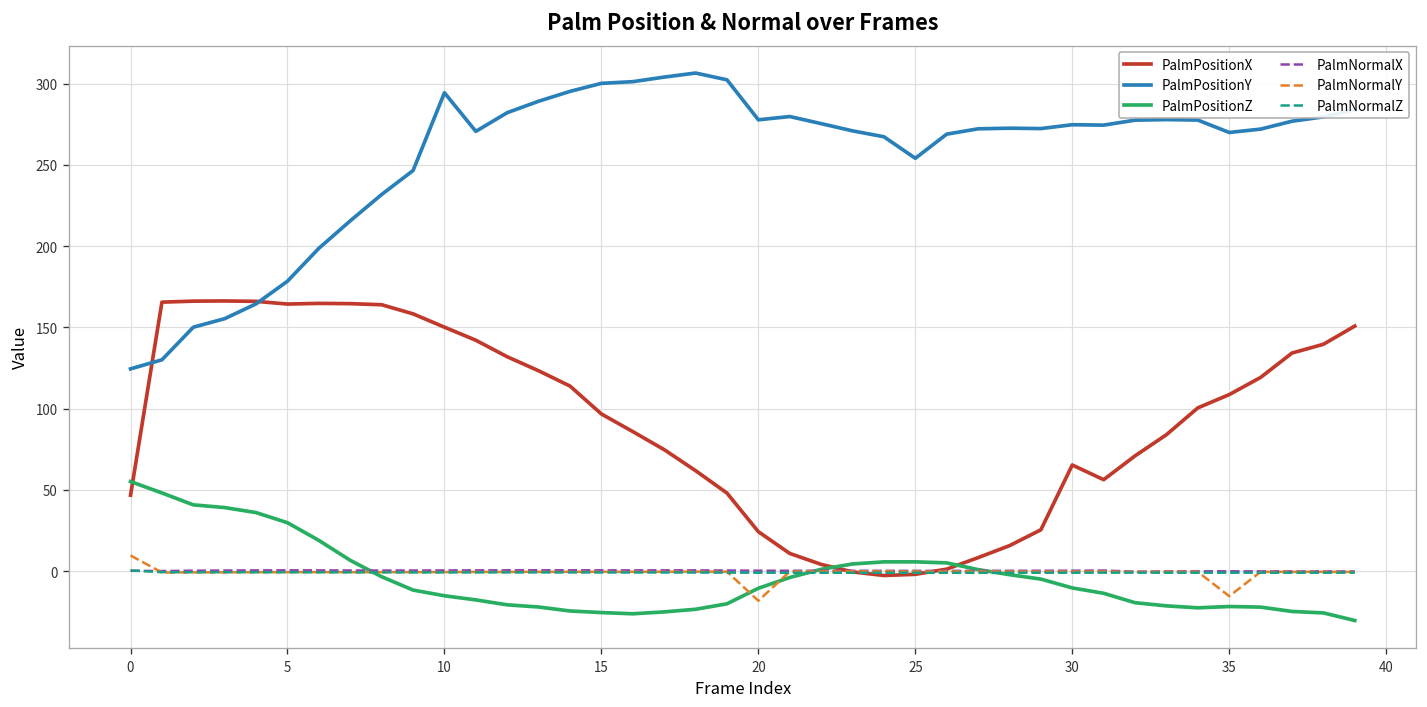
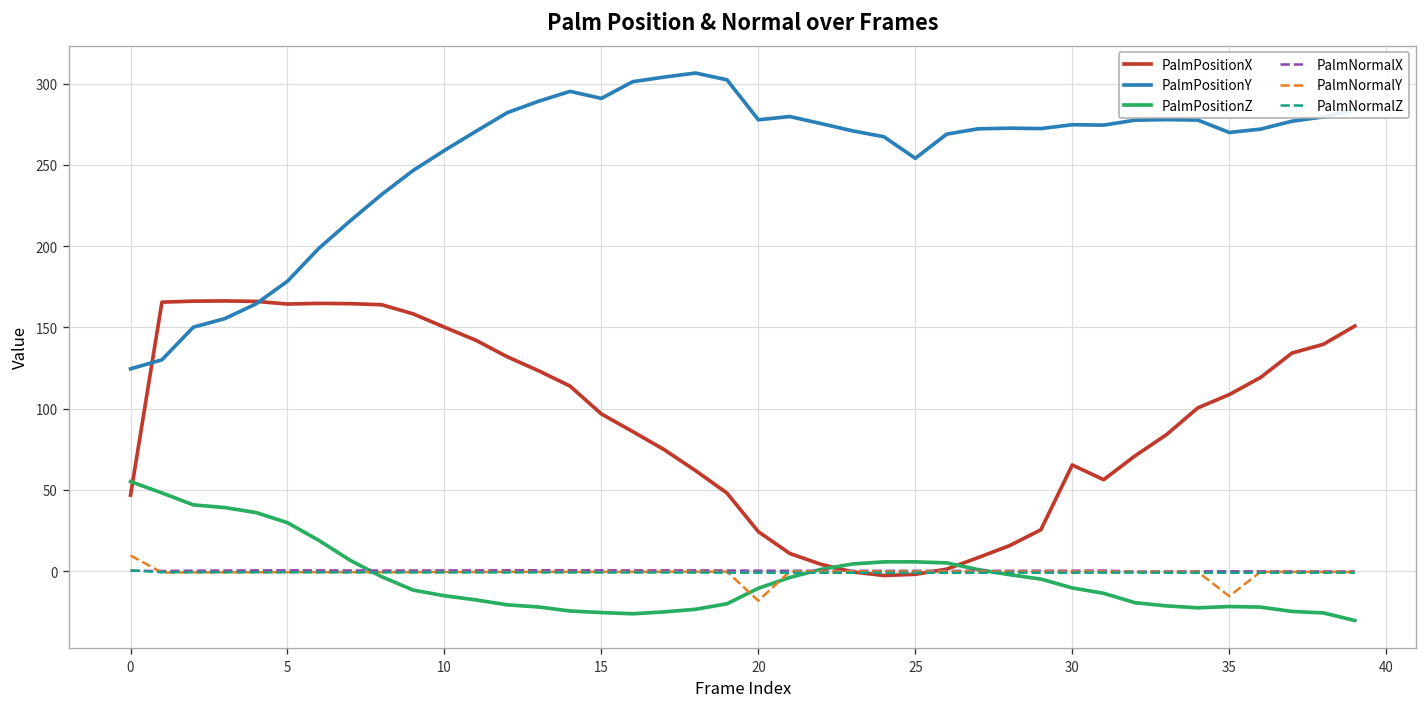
  {
    "PalmPositionX": {
      "0": 47,
      "5": 164,
      "10": 150,
      "15": 97,
      "20": 24,
      "30": 65,
      "35": 109
    },
    "PalmPositionY": {
      "0": 124,
      "5": 178,
-     "10": 294,
-     "15": 300,
+     "10": 259,
+     "15": 291,
      "20": 278,
      "25": 254,
      "30": 275,
      "35": 270
    },
    "PalmNormalY": {
      "0": 10,
      "20": -18,
      "35": -15
    }
  }
